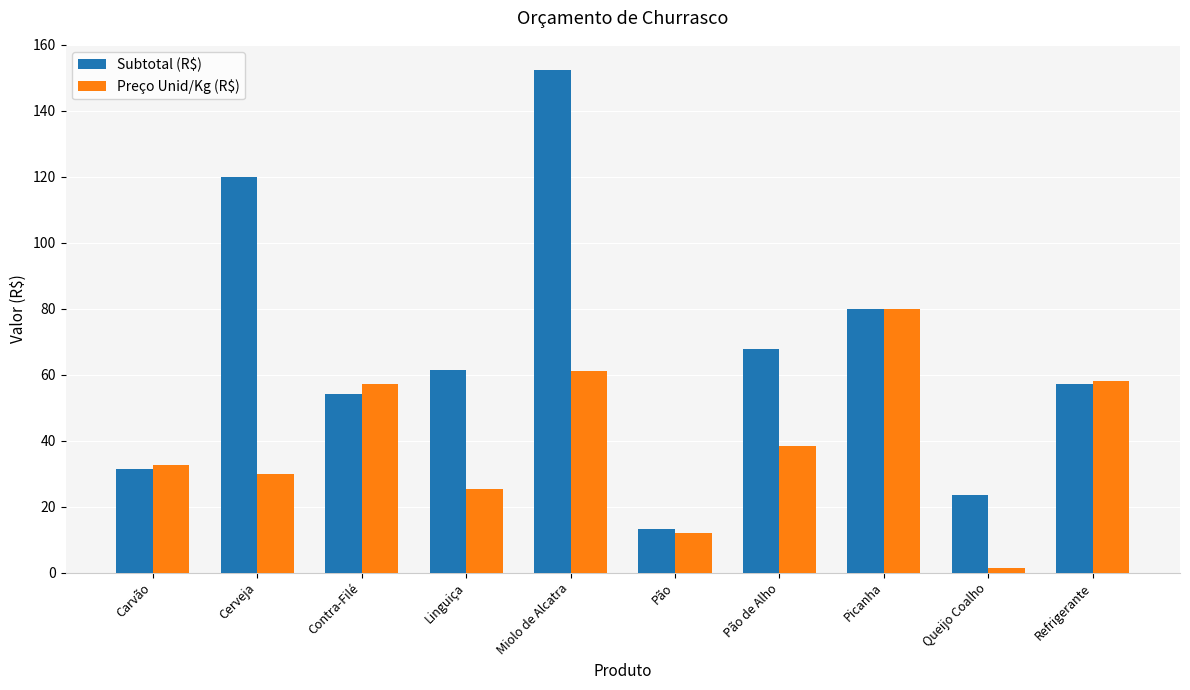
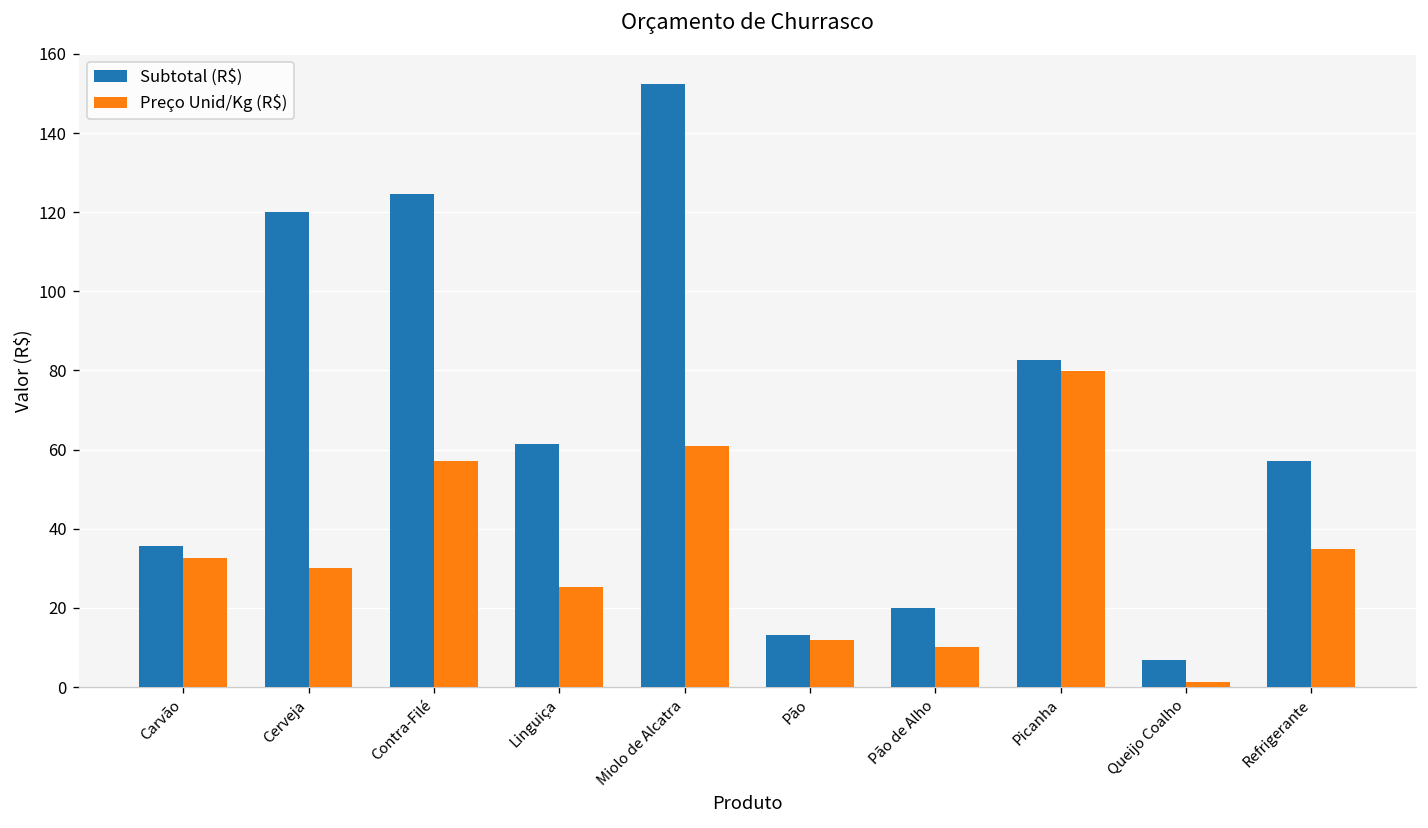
  {
    "Subtotal (R$)": {
-     "Carvão": 31,
+     "Carvão": 36,
      "Cerveja": 120,
-     "Contra-Filé": 54,
+     "Contra-Filé": 125,
      "Linguiça": 61,
      "Miolo de Alcatra": 152,
      "Pão": 13,
-     "Pão de Alho": 68,
-     "Picanha": 80,
-     "Queijo Coalho": 24,
+     "Pão de Alho": 20,
+     "Picanha": 83,
+     "Queijo Coalho": 7,
      "Refrigerante": 57
    },
    "Preço Unid/Kg (R$)": {
      "Carvão": 33,
      "Cerveja": 30,
      "Contra-Filé": 57,
      "Linguiça": 25,
      "Miolo de Alcatra": 61,
      "Pão": 12,
-     "Pão de Alho": 38,
+     "Pão de Alho": 10,
      "Picanha": 80,
      "Queijo Coalho": 1,
-     "Refrigerante": 58
+     "Refrigerante": 35
    }
  }
